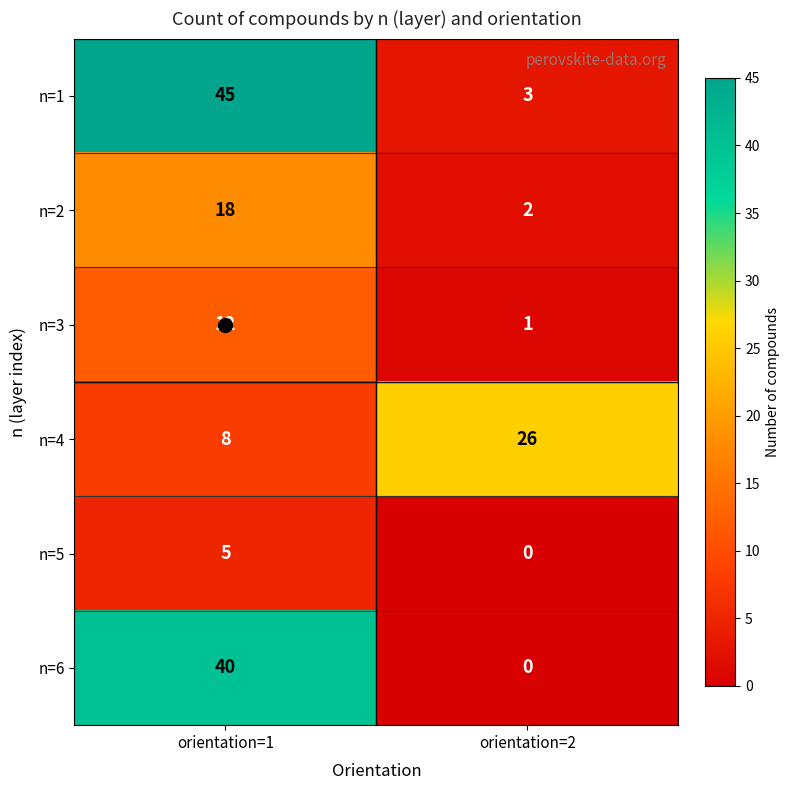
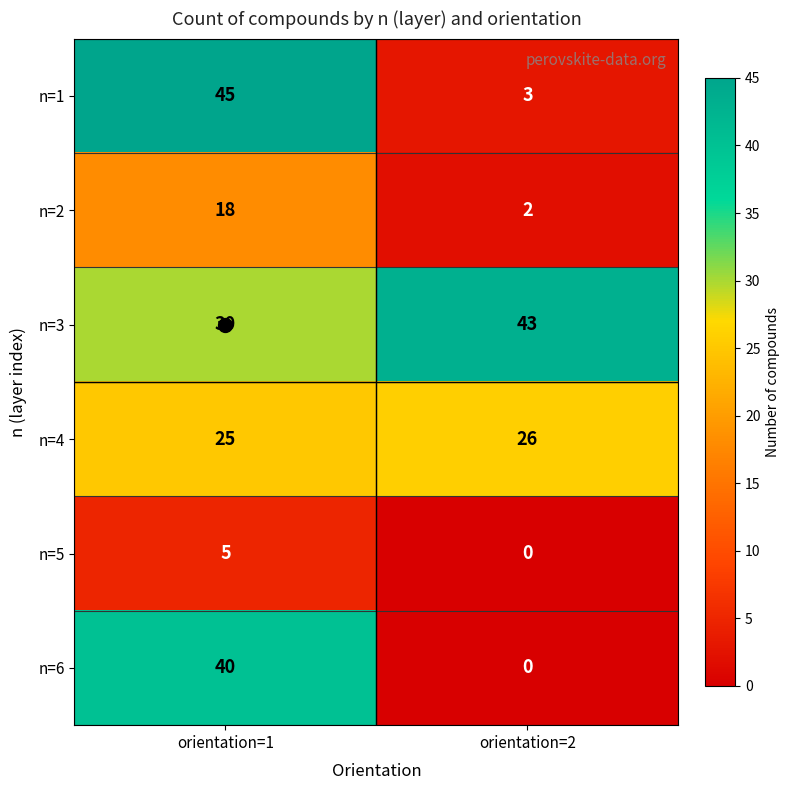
  {
    "n=1": {
      "orientation=1": 45
    },
    "n=2": {
      "orientation=1": 18,
      "orientation=2": 2
    },
    "n=3": {
-     "orientation=1": 12,
-     "orientation=2": 1
+     "orientation=1": 30,
+     "orientation=2": 43
    },
    "n=4": {
-     "orientation=1": 8,
+     "orientation=1": 25,
      "orientation=2": 26
    },
    "n=5": {
      "orientation=1": 5,
      "orientation=2": 0
    },
    "n=6": {
      "orientation=1": 40,
      "orientation=2": 0
    }
  }
